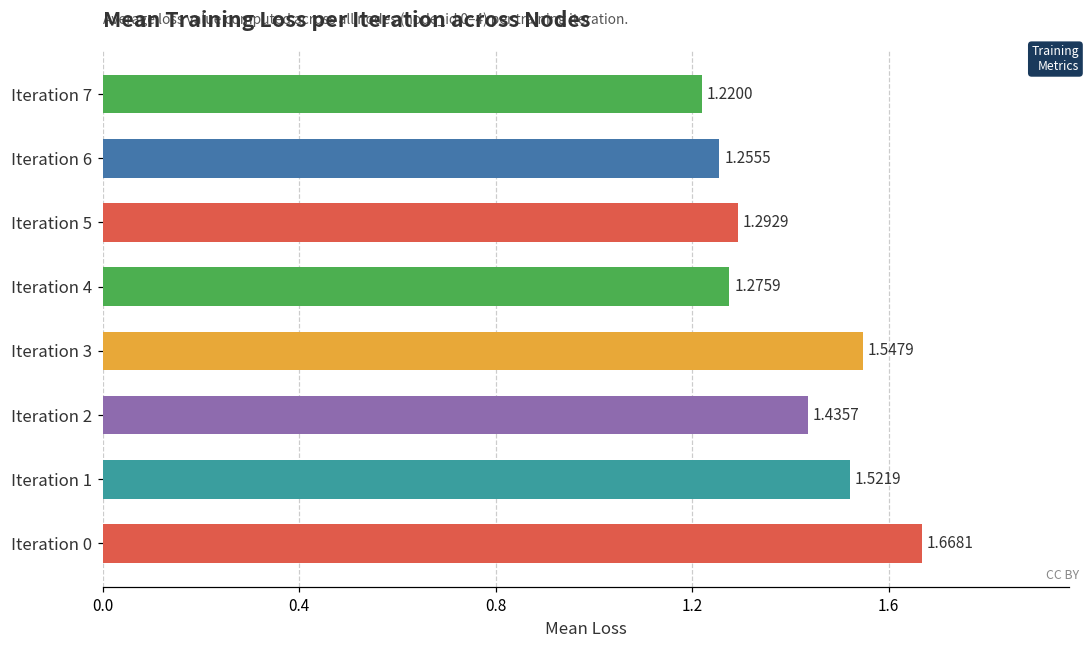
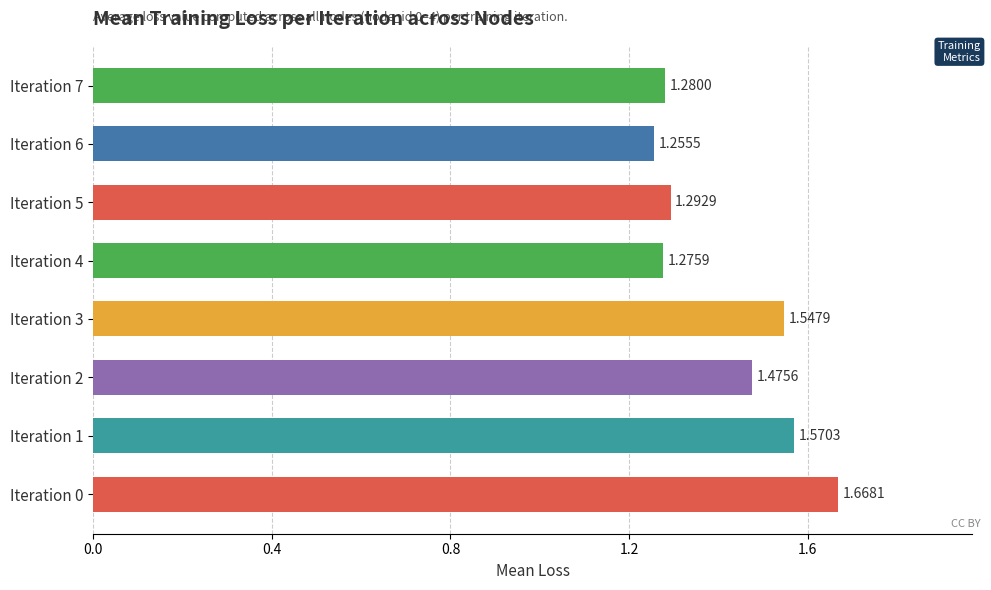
  {
-   "Iteration 7": 1.2200,
+   "Iteration 7": 1.2800,
    "Iteration 6": 1.2555,
    "Iteration 5": 1.2929,
    "Iteration 4": 1.2759,
    "Iteration 3": 1.5479,
-   "Iteration 2": 1.4357,
-   "Iteration 1": 1.5219,
+   "Iteration 2": 1.4756,
+   "Iteration 1": 1.5703,
    "Iteration 0": 1.6681
  }
